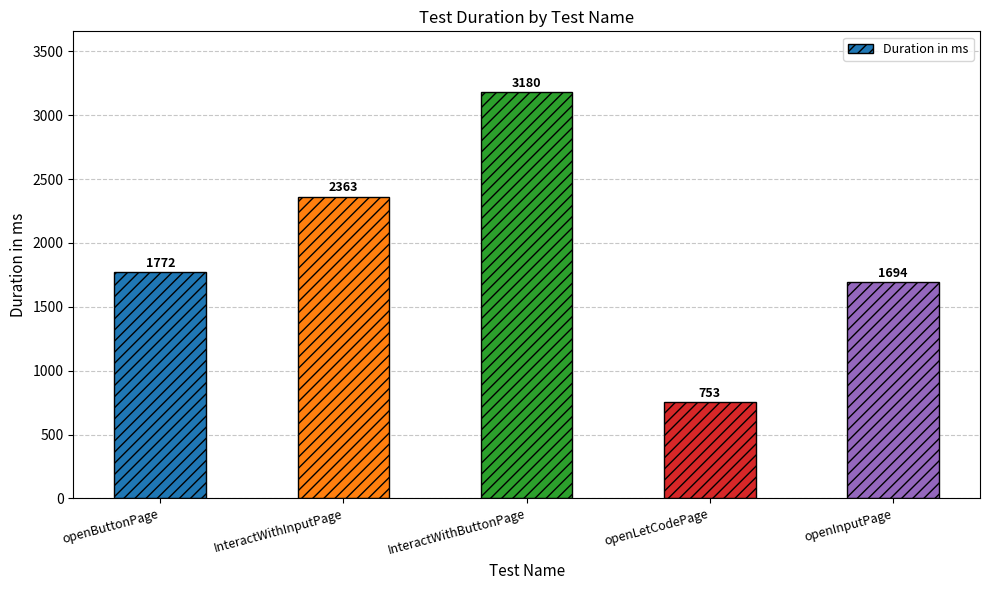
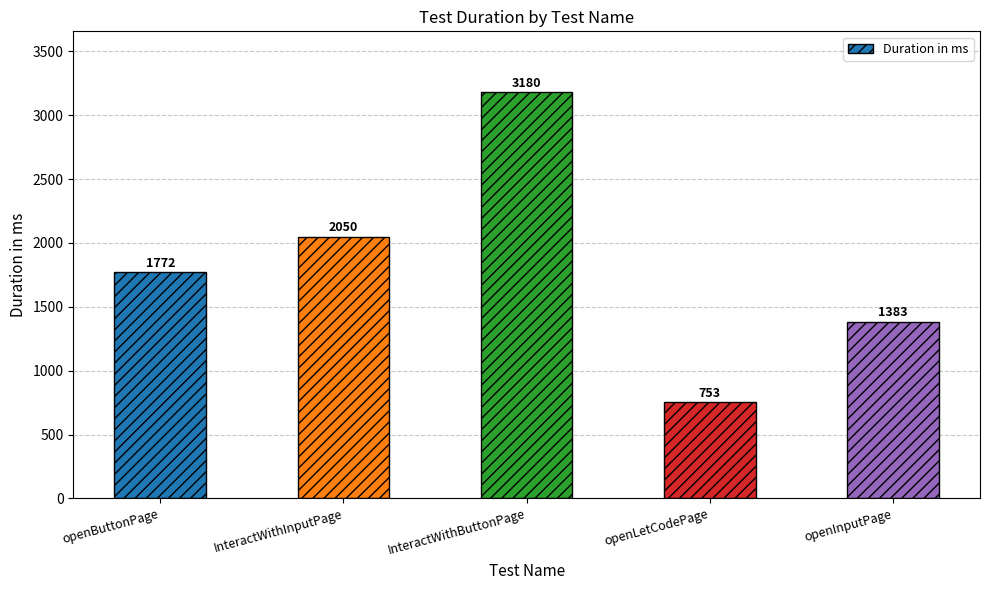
  {
    "openButtonPage": 1772,
-   "InteractWithInputPage": 2363,
+   "InteractWithInputPage": 2050,
    "InteractWithButtonPage": 3180,
    "openLetCodePage": 753,
-   "openInputPage": 1694
+   "openInputPage": 1383
  }
